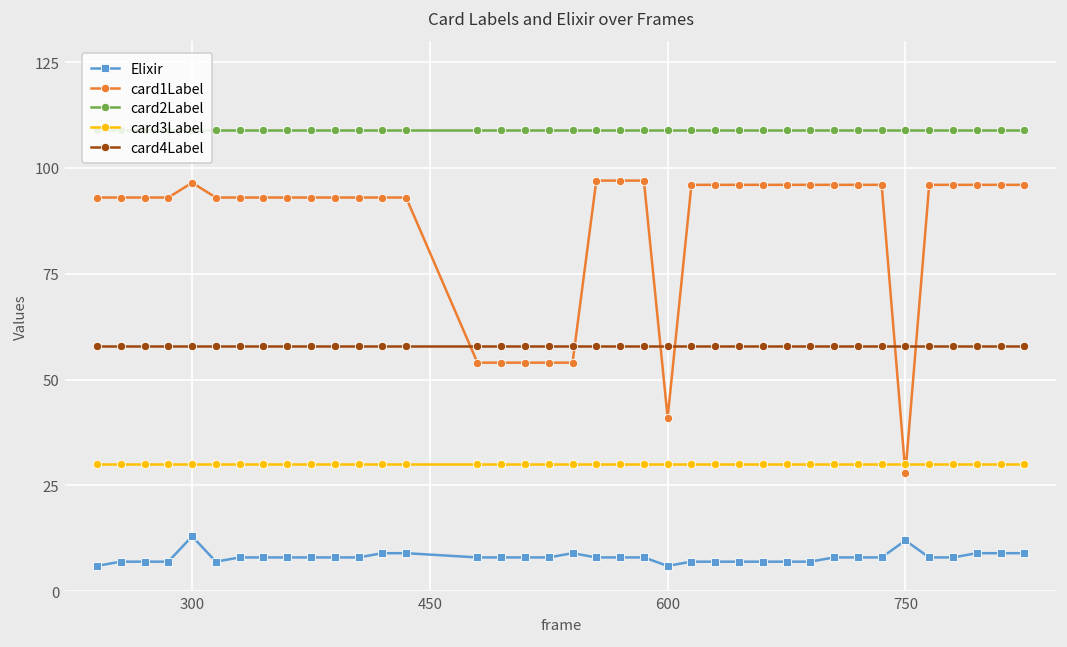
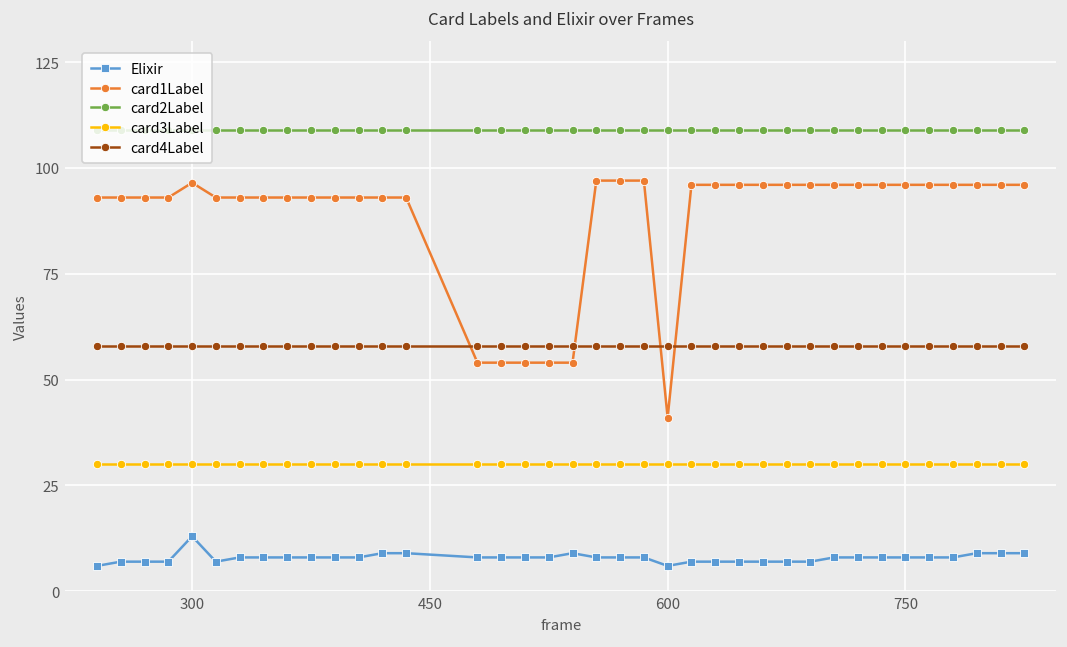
  {
    "Elixir": {
      "300": 13,
      "600": 6,
-     "750": 12
+     "750": 8
    },
    "card1Label": {
      "300": 97,
      "600": 41,
-     "750": 28
+     "750": 96
    },
    "card2Label": {
      "600": 109,
      "750": 109
    },
    "card3Label": {
      "300": 30,
      "600": 30,
      "750": 30
    },
    "card4Label": {
      "300": 58,
      "600": 58,
      "750": 58
    }
  }
